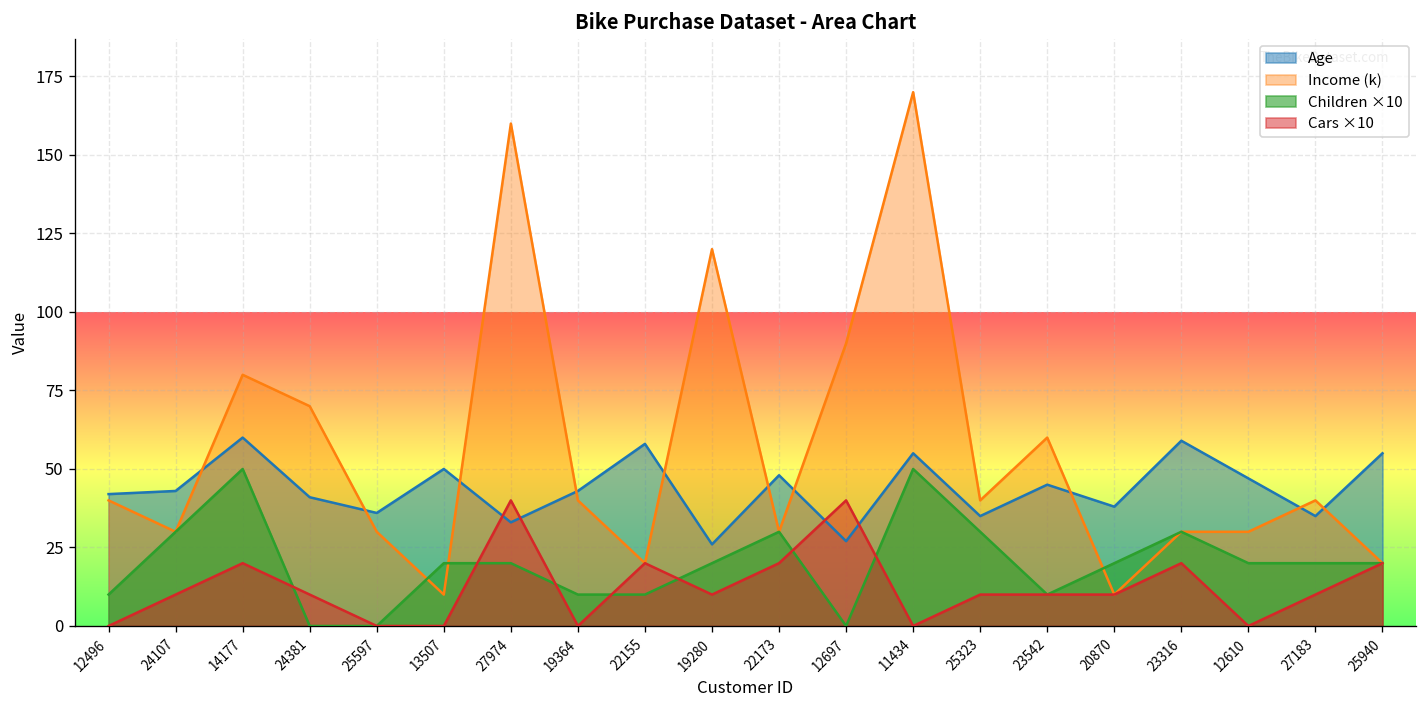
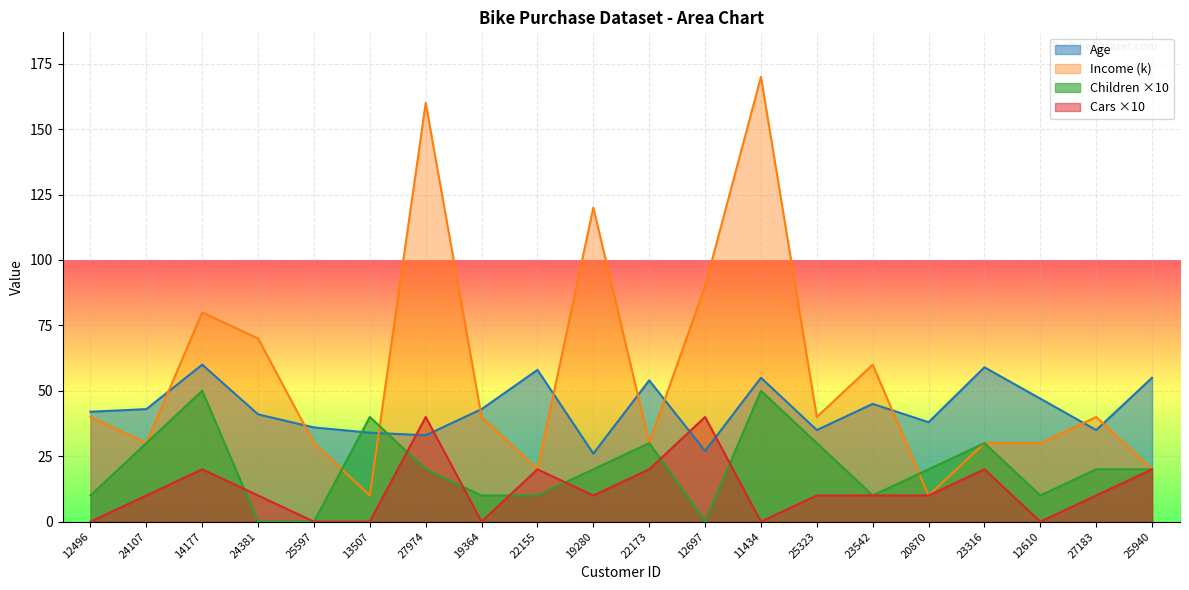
  {
    "Age": {
      "12496": 42,
      "24107": 43,
      "14177": 60,
      "24381": 41,
      "25597": 36,
-     "13507": 50,
+     "13507": 34,
      "27974": 33,
      "19364": 43,
      "22155": 58,
      "19280": 26,
-     "22173": 48,
+     "22173": 54,
      "12697": 27,
      "11434": 55,
      "25323": 35,
      "23542": 45,
      "20870": 38,
      "23316": 59,
      "12610": 47,
      "27183": 35,
      "25940": 55
    },
    "Children ×10": {
      "12496": 10,
      "14177": 50,
      "24381": 0,
-     "13507": 20,
+     "13507": 40,
      "27974": 20,
      "19364": 10,
      "22155": 10,
      "19280": 20,
      "12697": 0,
      "11434": 50,
      "25323": 30,
      "20870": 20,
-     "12610": 20,
+     "12610": 10,
      "27183": 20
    }
  }
